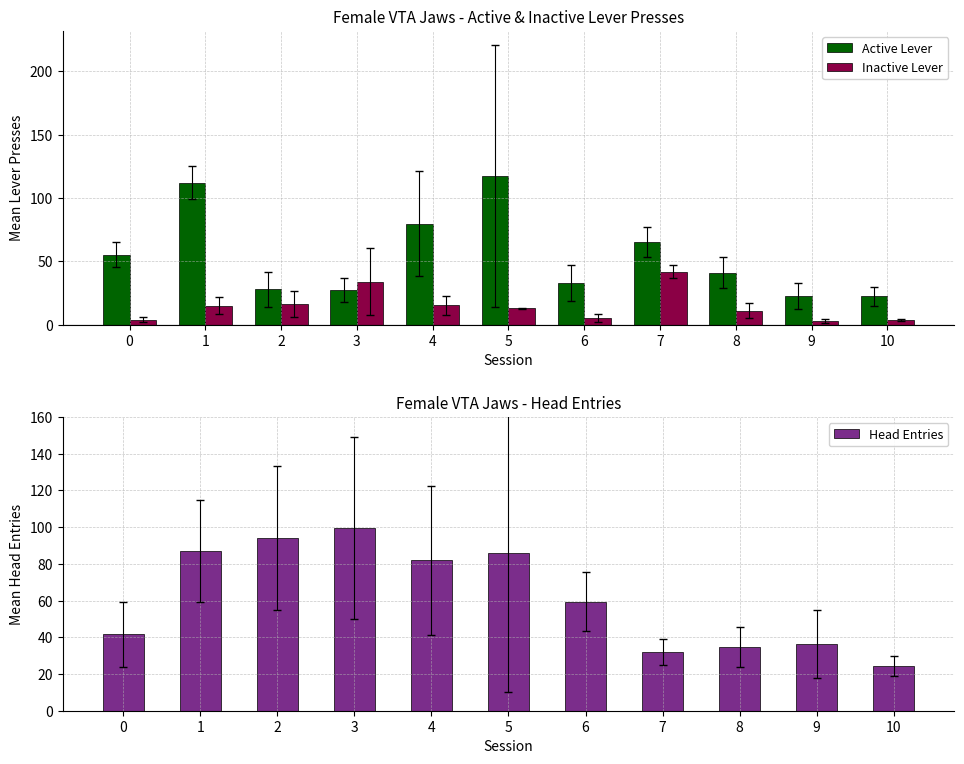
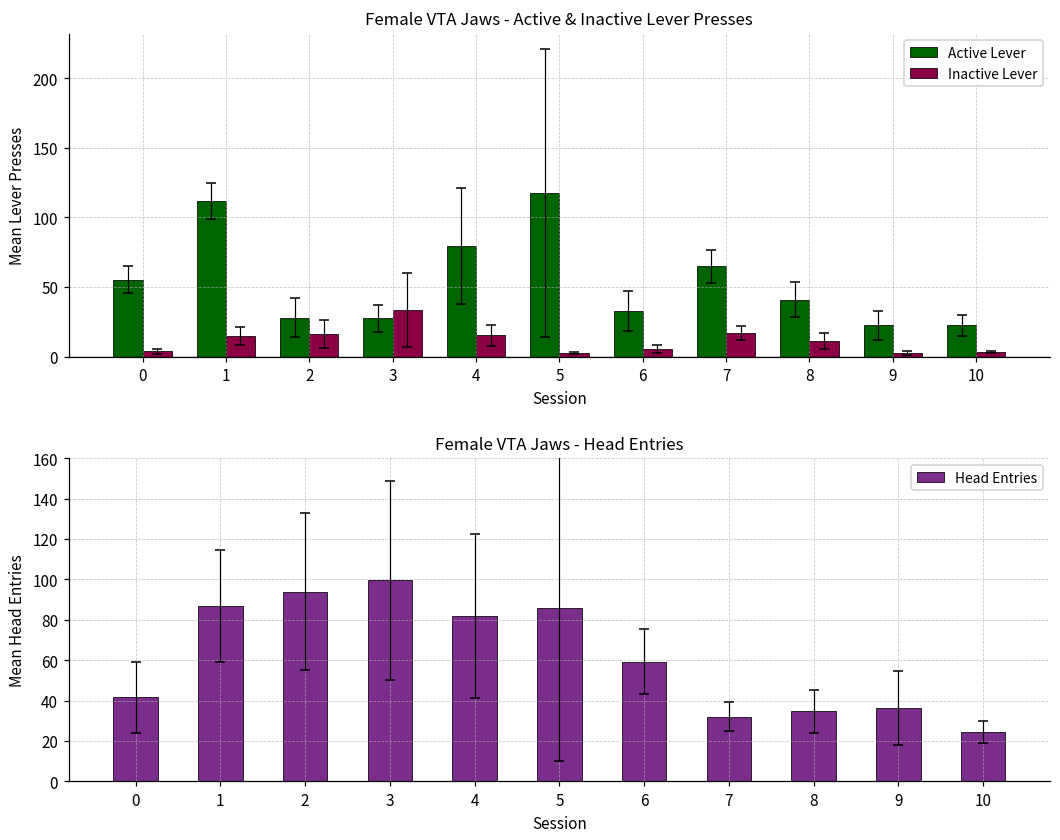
  {
    "Female VTA Jaws - Active & Inactive Lever Presses": {
      "Active Lever": {
        "0": 55,
        "1": 112,
        "2": 28,
        "3": 28,
        "4": 80,
        "5": 118,
        "6": 33,
        "7": 65,
        "8": 41,
        "9": 23,
        "10": 23
      },
      "Inactive Lever": {
        "0": 4,
        "1": 15,
        "2": 16,
        "3": 34,
        "4": 15,
-       "5": 13,
+       "5": 3,
        "6": 5,
-       "7": 42,
+       "7": 17,
        "8": 11,
        "9": 3,
        "10": 4
      }
    },
    "Female VTA Jaws - Head Entries": {
      "Head Entries": {
        "0": 42,
        "1": 87,
        "2": 94,
        "3": 100,
        "4": 82,
        "5": 86,
        "6": 59,
        "7": 32,
        "8": 35,
        "9": 36,
        "10": 24
      }
    }
  }
